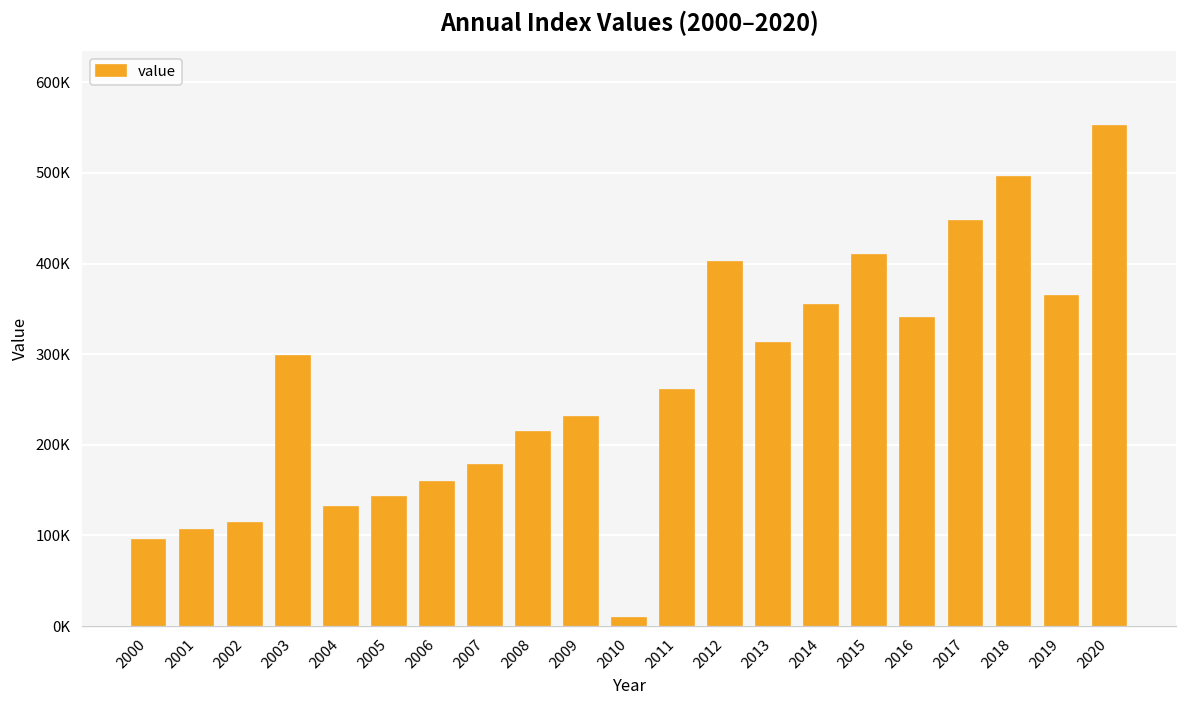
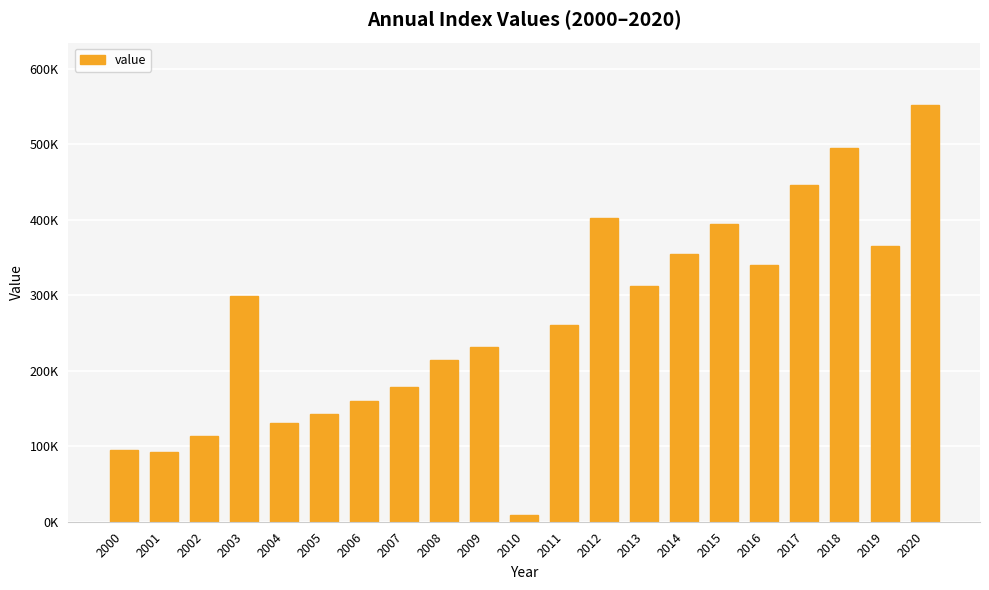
  {
    "2000": 100000,
-   "2001": 110000,
+   "2001": 90000,
    "2002": 110000,
    "2003": 300000,
    "2004": 130000,
    "2005": 140000,
    "2006": 160000,
    "2007": 180000,
    "2008": 210000,
    "2009": 230000,
    "2010": 10000,
    "2011": 260000,
    "2012": 400000,
    "2013": 310000,
    "2014": 350000,
-   "2015": 410000,
+   "2015": 390000,
    "2016": 340000,
    "2017": 450000,
    "2018": 500000,
    "2019": 360000,
    "2020": 550000
  }
